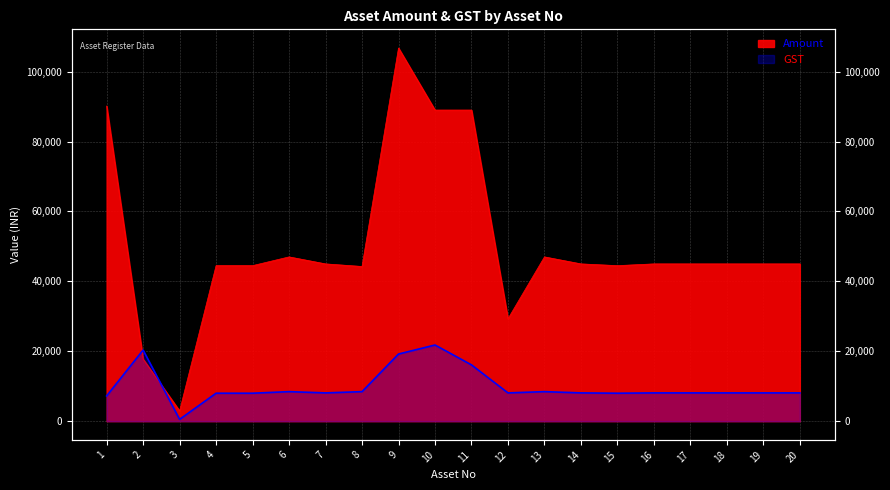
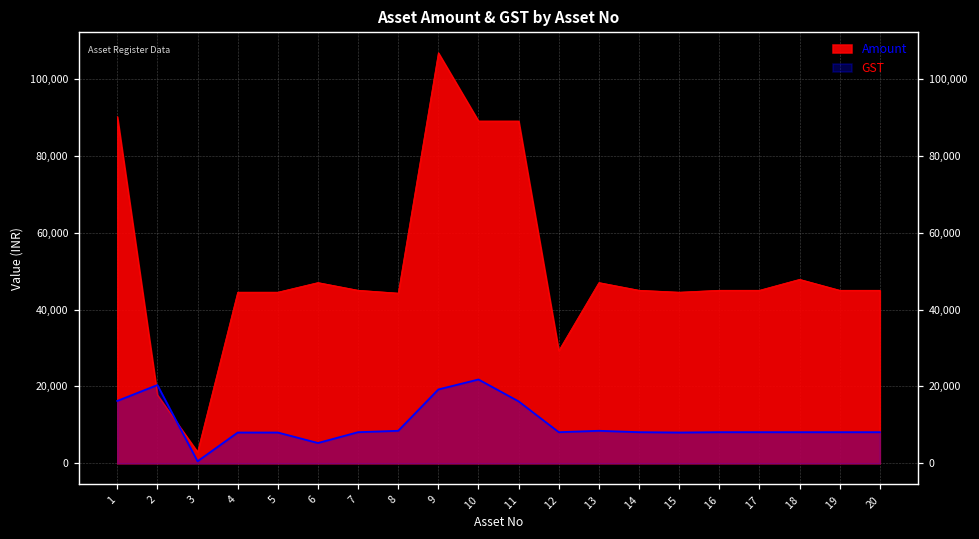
  {
    "Amount": {
      "1": "90,000",
      "2": "18,000",
      "3": "3,000",
      "4": "45,000",
      "5": "45,000",
      "6": "47,000",
      "7": "45,000",
      "8": "44,000",
      "9": "107,000",
      "10": "89,000",
      "11": "89,000",
      "12": "29,000",
      "13": "47,000",
      "14": "45,000",
      "15": "45,000",
      "16": "45,000",
      "17": "45,000",
-     "18": "45,000",
+     "18": "48,000",
      "19": "45,000",
      "20": "45,000"
    },
    "GST": {
-     "1": "7,000",
+     "1": "16,000",
      "2": "20,000",
      "3": "1,000",
      "4": "8,000",
      "5": "8,000",
-     "6": "8,000",
+     "6": "5,000",
      "7": "8,000",
      "8": "8,000",
      "9": "19,000",
      "10": "22,000",
      "11": "16,000",
      "12": "8,000",
      "13": "8,000",
      "14": "8,000",
      "15": "8,000",
      "16": "8,000",
      "17": "8,000",
      "18": "8,000",
      "19": "8,000",
      "20": "8,000"
    }
  }
